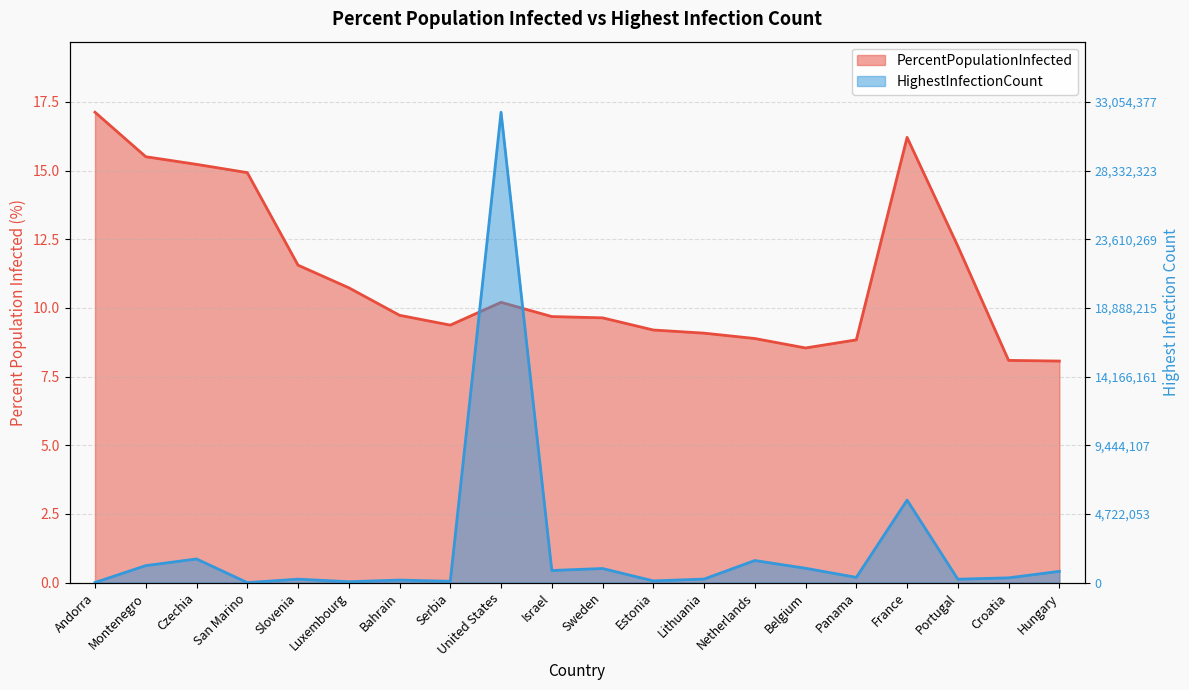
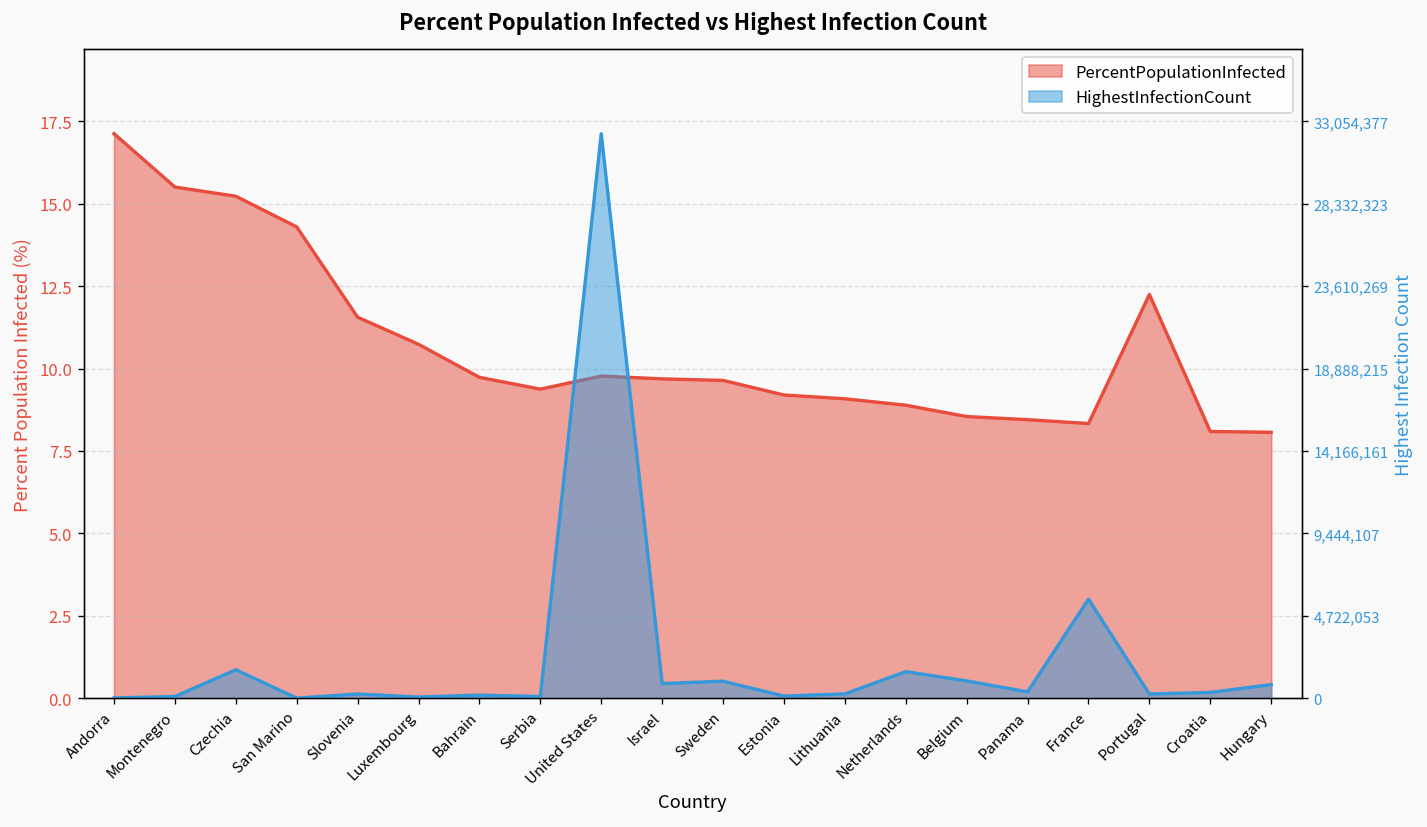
  {
    "PercentPopulationInfected": {
      "Andorra": "17.1",
      "Montenegro": "15.5",
      "Czechia": "15.2",
-     "San Marino": "14.9",
+     "San Marino": "14.3",
      "Slovenia": "11.6",
      "Luxembourg": "10.7",
      "Bahrain": "9.7",
      "Serbia": "9.4",
-     "United States": "10.2",
+     "United States": "9.8",
      "Israel": "9.7",
      "Sweden": "9.6",
      "Estonia": "9.2",
      "Lithuania": "9.1",
      "Netherlands": "8.9",
      "Belgium": "8.5",
-     "Panama": "8.8",
-     "France": "16.2",
+     "Panama": "8.4",
+     "France": "8.3",
      "Portugal": "12.2",
      "Croatia": "8.1",
      "Hungary": "8.1"
    },
    "HighestInfectionCount": {
      "Andorra": "0",
-     "Montenegro": "1,200,000",
+     "Montenegro": "100,000",
      "Czechia": "1,600,000",
      "San Marino": "0",
      "Slovenia": "200,000",
      "Luxembourg": "100,000",
      "Bahrain": "200,000",
      "Serbia": "100,000",
      "United States": "32,300,000",
      "Israel": "800,000",
      "Sweden": "1,000,000",
      "Estonia": "100,000",
      "Lithuania": "200,000",
      "Netherlands": "1,500,000",
      "Belgium": "1,000,000",
      "Panama": "400,000",
      "France": "5,700,000",
      "Portugal": "200,000",
      "Croatia": "300,000",
      "Hungary": "800,000"
    }
  }
